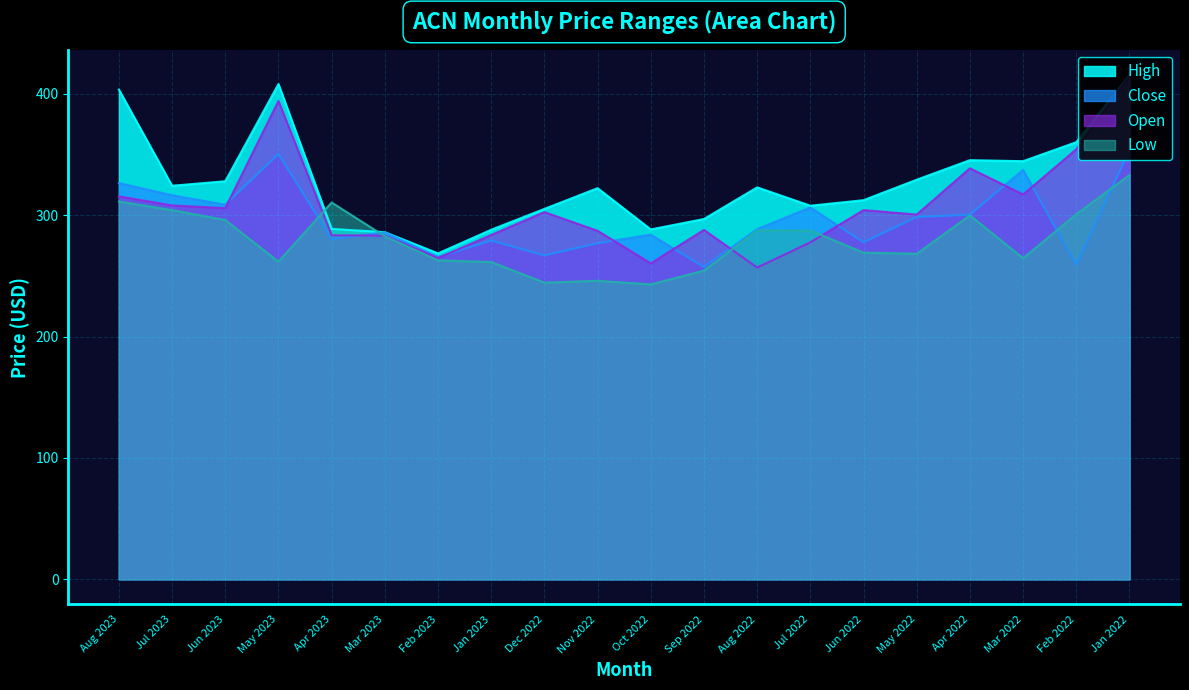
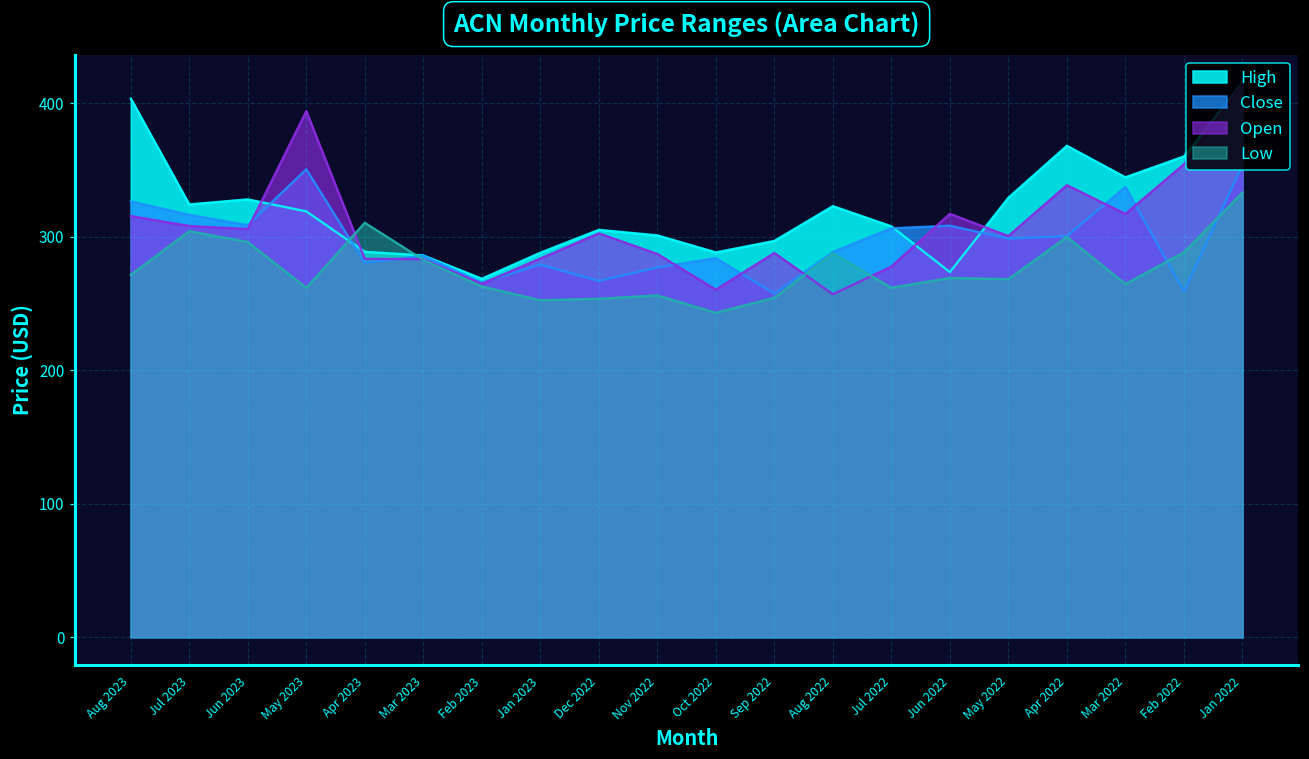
  {
    "High": {
      "Aug 2023": 403,
      "Jul 2023": 324,
      "Jun 2023": 328,
-     "May 2023": 408,
+     "May 2023": 319,
      "Apr 2023": 289,
      "Feb 2023": 268,
      "Jan 2023": 288,
      "Dec 2022": 305,
-     "Nov 2022": 322,
+     "Nov 2022": 301,
      "Oct 2022": 288,
      "Sep 2022": 297,
      "Aug 2022": 323,
-     "Jun 2022": 312,
+     "Jun 2022": 273,
      "May 2022": 329,
-     "Apr 2022": 345,
+     "Apr 2022": 368,
      "Mar 2022": 344,
      "Feb 2022": 360
    },
    "Close": {
      "Aug 2023": 326,
      "Jul 2023": 316,
      "Jun 2023": 309,
      "May 2023": 350,
      "Apr 2023": 280,
      "Jan 2023": 279,
      "Dec 2022": 267,
      "Nov 2022": 277,
      "Oct 2022": 284,
      "Sep 2022": 257,
-     "Jun 2022": 278,
+     "Jun 2022": 308,
      "Mar 2022": 337,
      "Feb 2022": 259
    },
    "Open": {
      "Aug 2023": 315,
      "Jul 2023": 308,
      "Jun 2023": 306,
      "May 2023": 394,
      "Apr 2023": 283,
      "Jan 2023": 284,
      "Dec 2022": 302,
      "Nov 2022": 287,
      "Oct 2022": 260,
      "Sep 2022": 288,
      "Aug 2022": 257,
      "Jul 2022": 278,
-     "Jun 2022": 304,
+     "Jun 2022": 317,
      "Apr 2022": 339,
      "Mar 2022": 317,
      "Feb 2022": 354
    },
    "Low": {
-     "Aug 2023": 311,
+     "Aug 2023": 271,
      "Jul 2023": 304,
      "Jun 2023": 296,
      "May 2023": 262,
      "Apr 2023": 310,
-     "Jan 2023": 261,
-     "Dec 2022": 244,
-     "Nov 2022": 246,
+     "Jan 2023": 252,
+     "Dec 2022": 254,
+     "Nov 2022": 256,
      "Oct 2022": 243,
      "Sep 2022": 254,
-     "Jul 2022": 287,
+     "Jul 2022": 262,
      "Jun 2022": 269,
      "May 2022": 268,
      "Mar 2022": 265,
-     "Feb 2022": 301,
+     "Feb 2022": 288,
      "Jan 2022": 333
    }
  }
